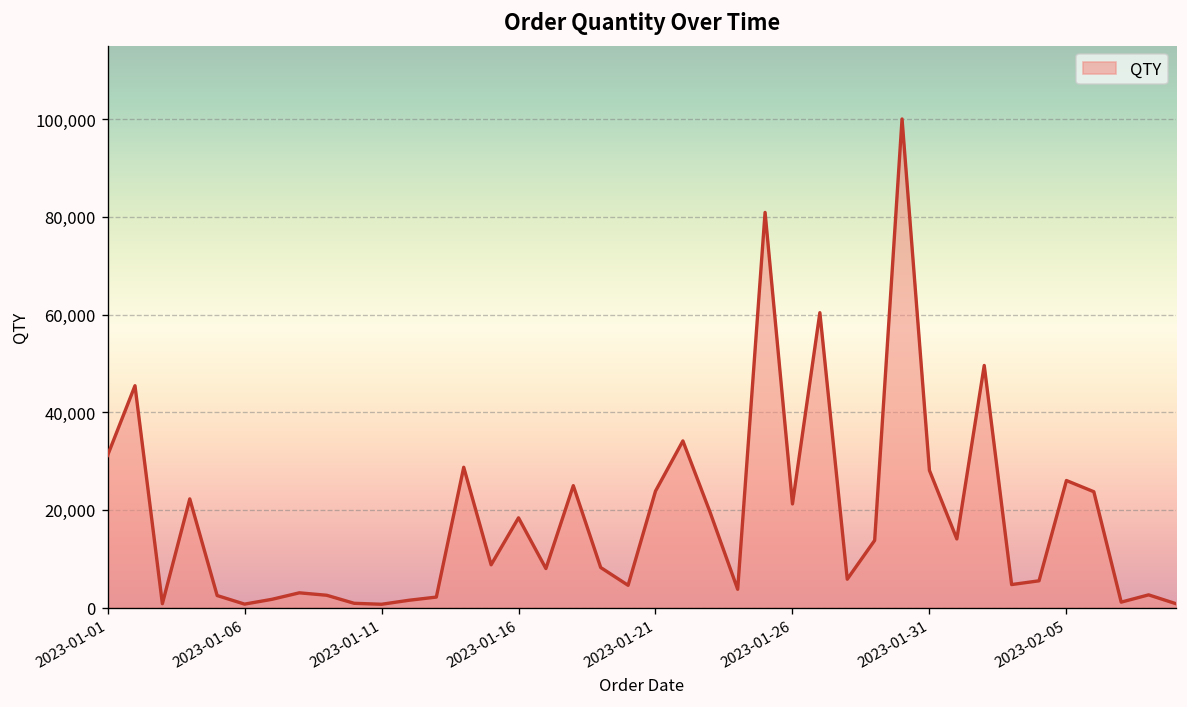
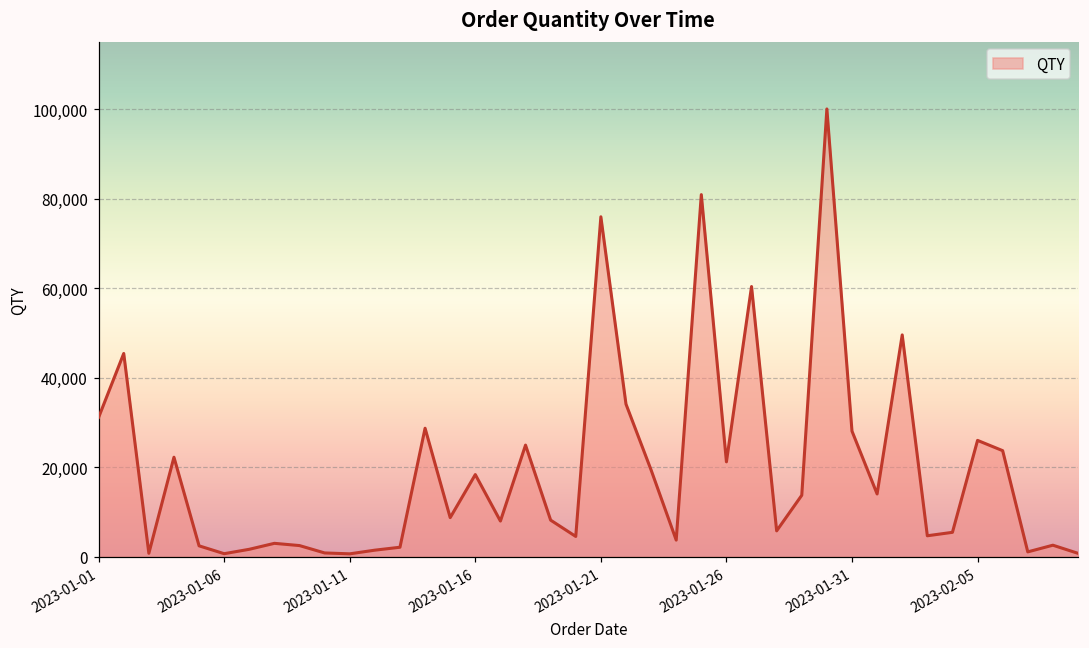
  {
    "2023-01-01": "31,000",
    "2023-01-06": "1,000",
    "2023-01-11": "1,000",
    "2023-01-16": "18,000",
-   "2023-01-21": "24,000",
+   "2023-01-21": "76,000",
    "2023-01-26": "21,000",
    "2023-01-31": "28,000",
    "2023-02-05": "26,000"
  }
